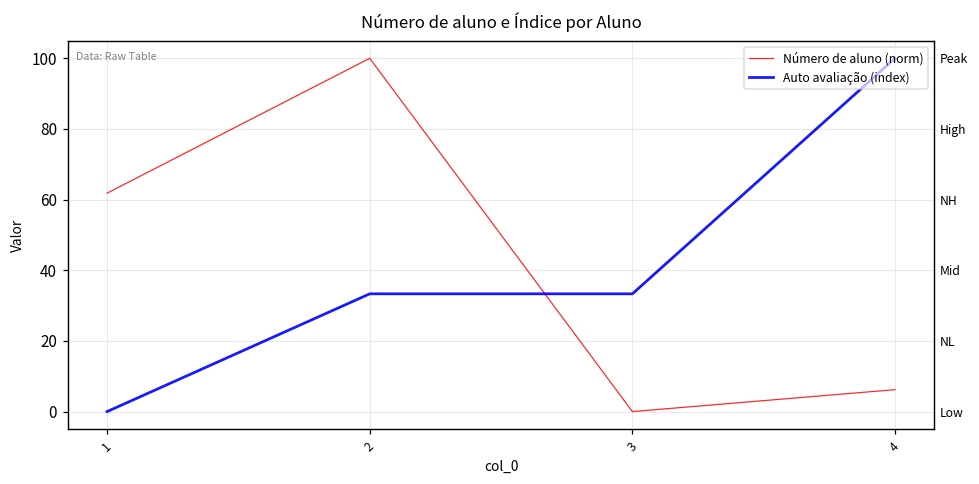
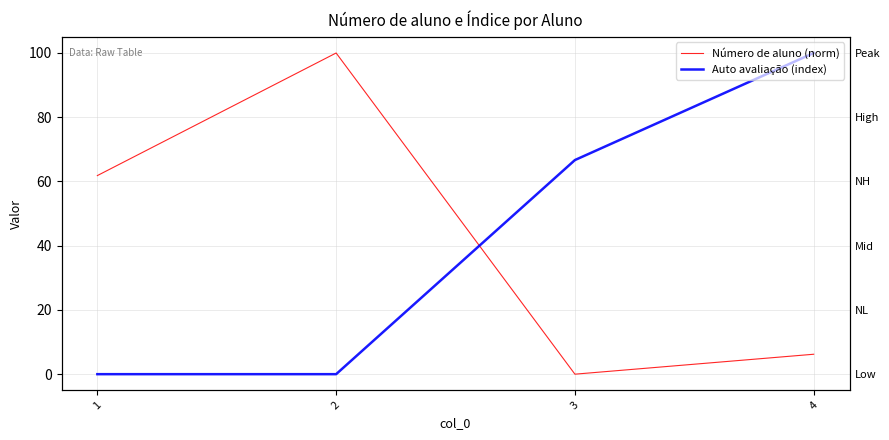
  {
    "Número de aluno (norm)": {
      "1": 62,
      "2": 100,
      "3": 0,
      "4": 6
    },
    "Auto avaliação (index)": {
      "1": 0,
-     "2": 33,
-     "3": 33
+     "2": 0,
+     "3": 67
    }
  }
